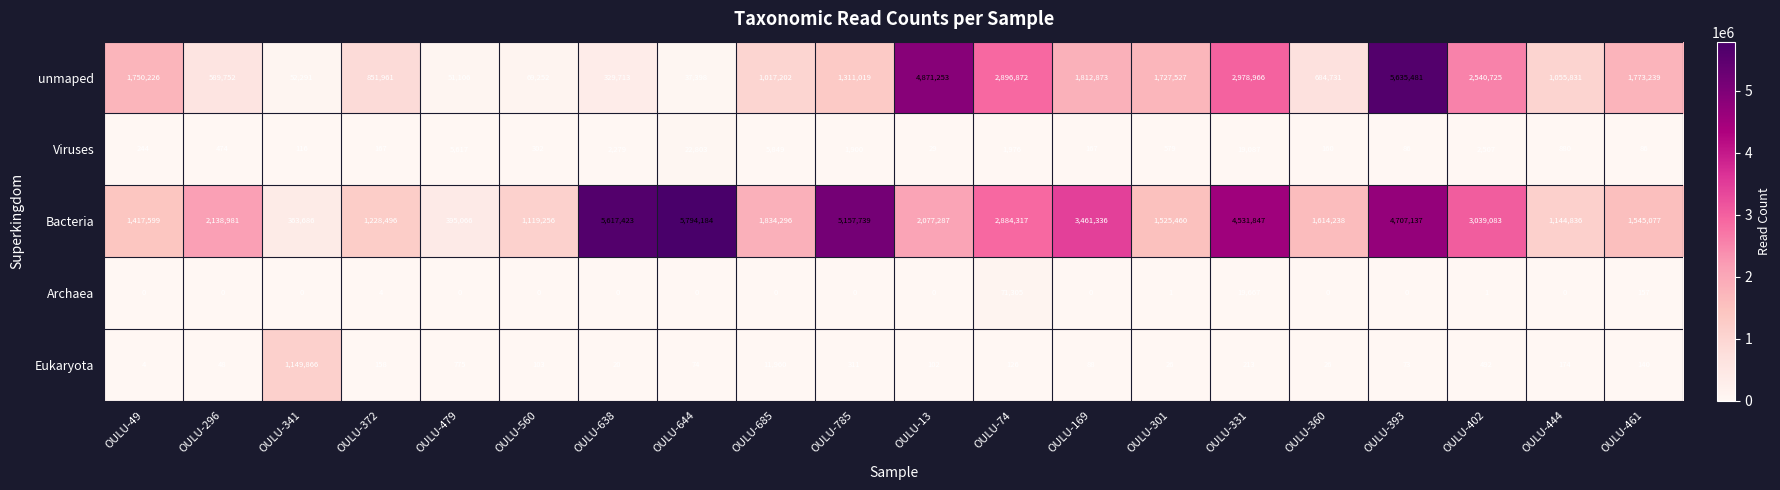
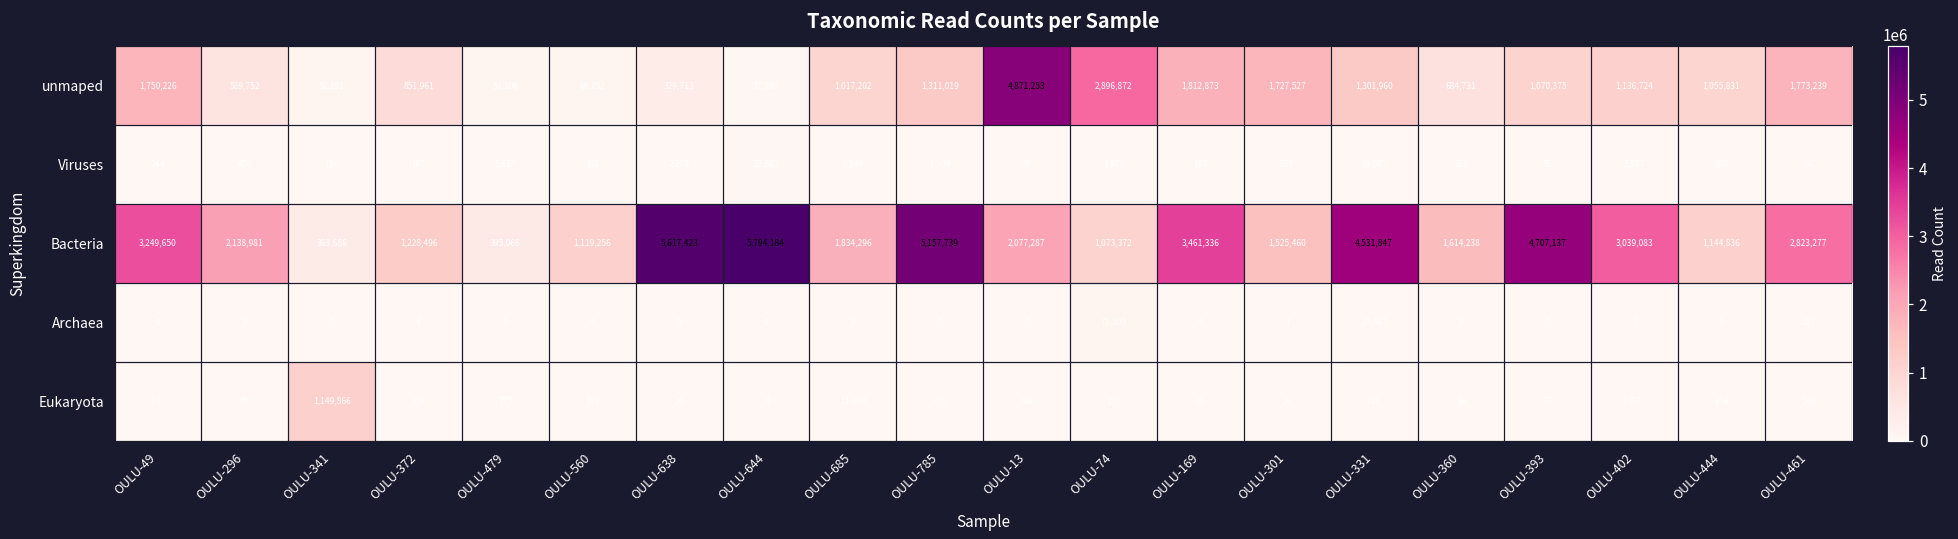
  {
    "unmaped": {
      "OULU-49": "1,750,226",
      "OULU-785": "1,311,019",
      "OULU-13": "4,871,253",
      "OULU-74": "2,896,872",
      "OULU-169": "1,812,873",
      "OULU-301": "1,727,527",
-     "OULU-331": "2,978,966",
-     "OULU-393": "5,635,481",
-     "OULU-402": "2,540,725",
+     "OULU-331": "1,301,960",
+     "OULU-393": "1,070,375",
+     "OULU-402": "1,136,724",
      "OULU-461": "1,773,239"
    },
    "Bacteria": {
-     "OULU-49": "1,417,599",
+     "OULU-49": "3,249,650",
      "OULU-296": "2,138,981",
      "OULU-372": "1,228,496",
      "OULU-560": "1,119,256",
      "OULU-638": "5,617,423",
      "OULU-644": "5,794,184",
      "OULU-685": "1,834,296",
      "OULU-785": "5,157,739",
      "OULU-13": "2,077,287",
-     "OULU-74": "2,884,317",
+     "OULU-74": "1,073,372",
      "OULU-169": "3,461,336",
      "OULU-301": "1,525,460",
      "OULU-331": "4,531,847",
      "OULU-360": "1,614,238",
      "OULU-393": "4,707,137",
      "OULU-402": "3,039,083",
      "OULU-444": "1,144,836",
-     "OULU-461": "1,545,077"
+     "OULU-461": "2,823,277"
    },
    "Eukaryota": {
      "OULU-341": "1,149,866"
    }
  }
